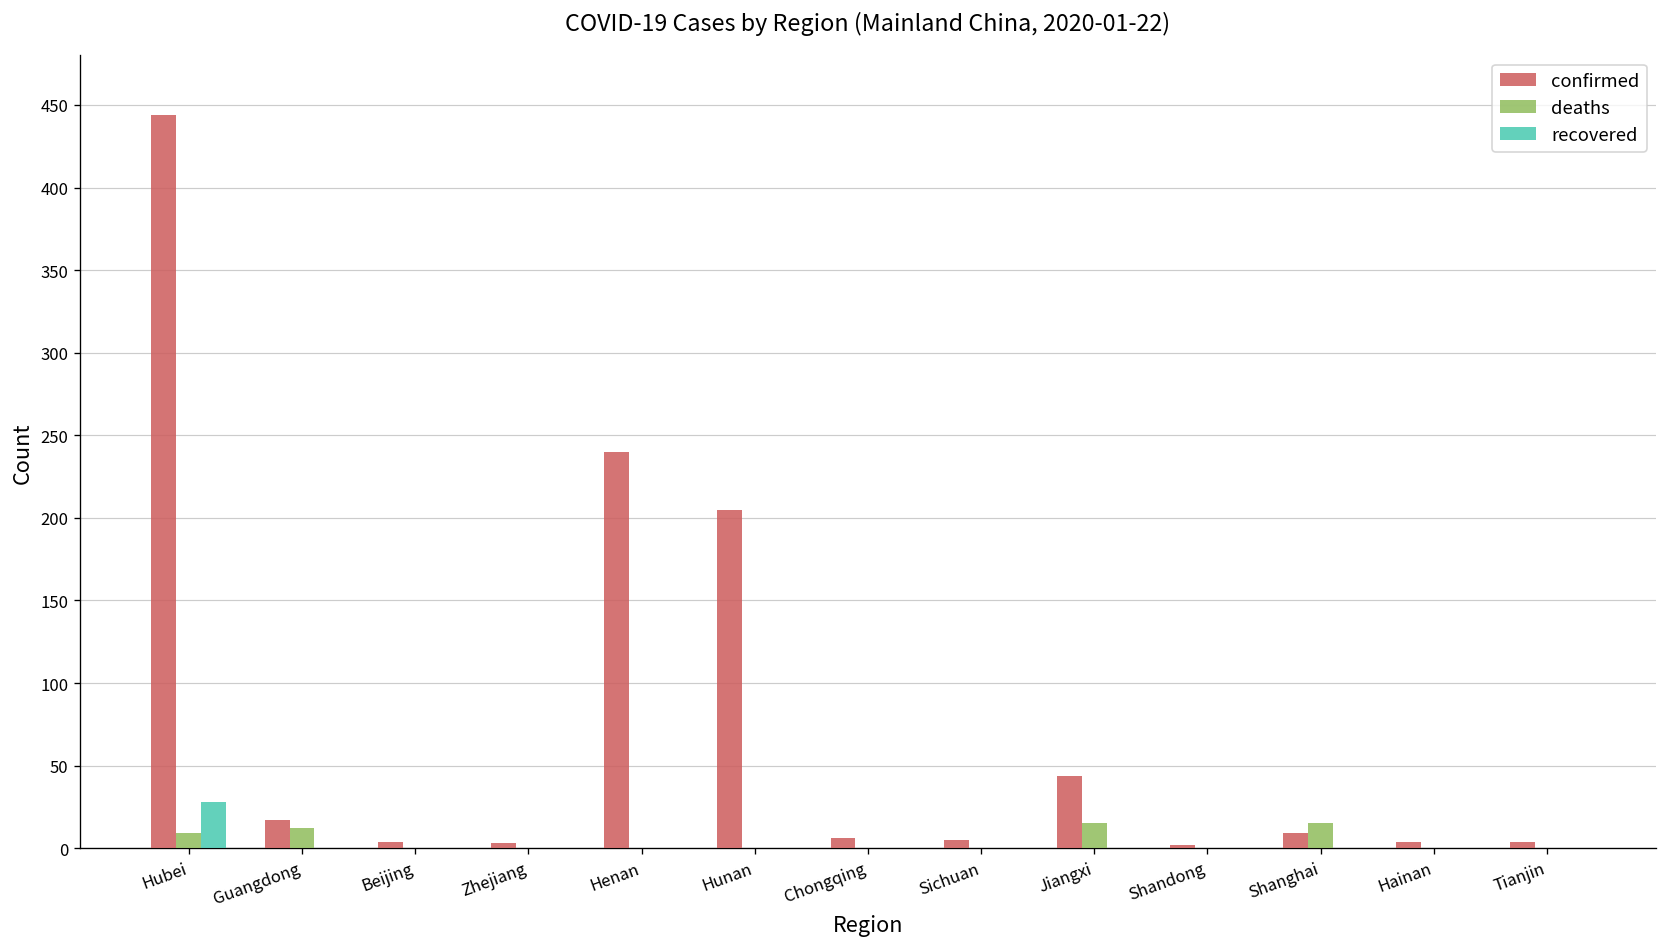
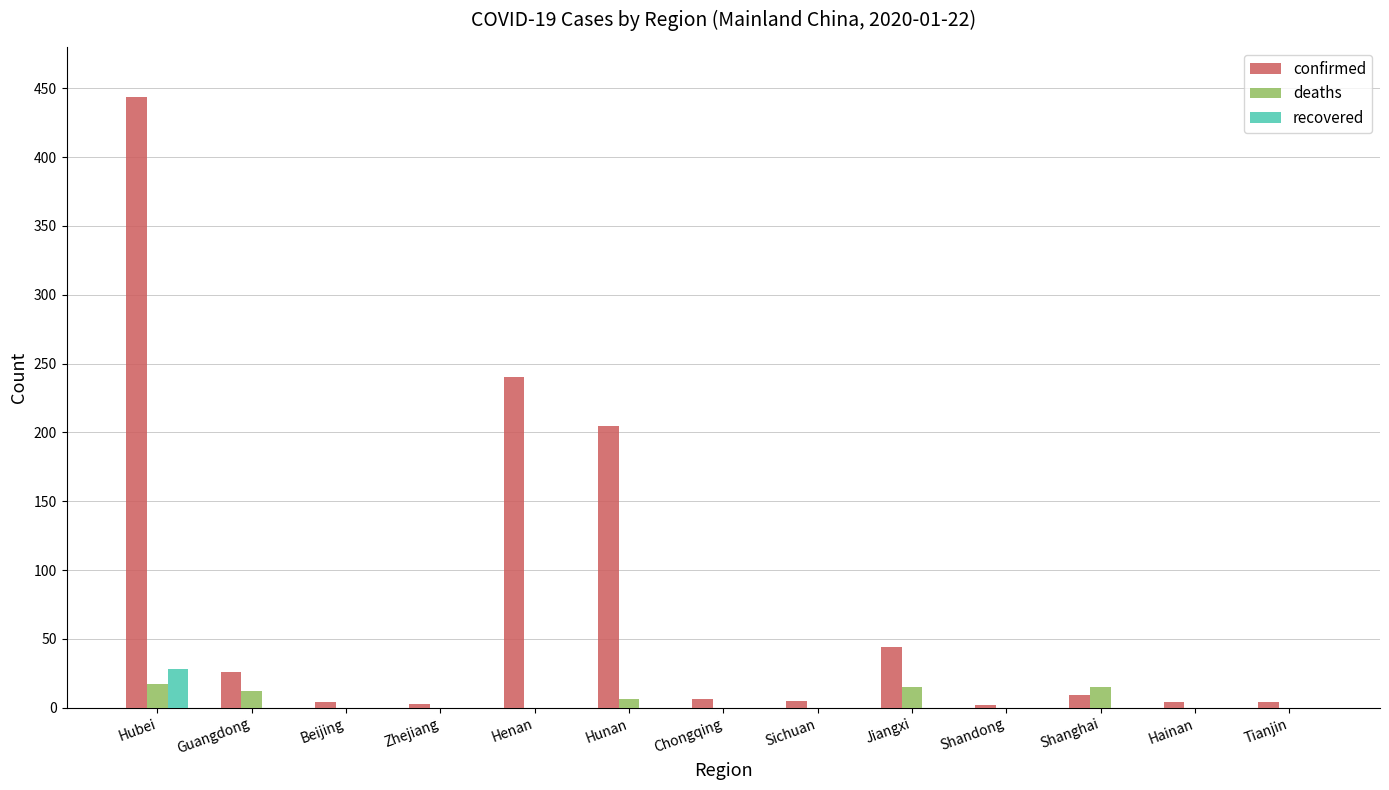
  {
    "confirmed": {
      "Hubei": 444,
-     "Guangdong": 17,
+     "Guangdong": 26,
      "Beijing": 4,
      "Zhejiang": 3,
      "Henan": 240,
      "Hunan": 205,
      "Chongqing": 6,
      "Sichuan": 5,
      "Jiangxi": 44,
      "Shandong": 2,
      "Shanghai": 9,
      "Hainan": 4,
      "Tianjin": 4
    },
    "deaths": {
-     "Hubei": 9,
+     "Hubei": 17,
      "Guangdong": 12,
      "Beijing": 0,
      "Zhejiang": 0,
      "Henan": 0,
-     "Hunan": 0,
+     "Hunan": 6,
      "Chongqing": 0,
      "Sichuan": 0,
      "Jiangxi": 15,
      "Shandong": 0,
      "Shanghai": 15,
      "Hainan": 0,
      "Tianjin": 0
    },
    "recovered": {
      "Hubei": 28,
      "Guangdong": 0,
      "Beijing": 0,
      "Zhejiang": 0,
      "Henan": 0,
      "Hunan": 0,
      "Chongqing": 0,
      "Sichuan": 0,
      "Jiangxi": 0,
      "Shandong": 0,
      "Shanghai": 0,
      "Hainan": 0,
      "Tianjin": 0
    }
  }
